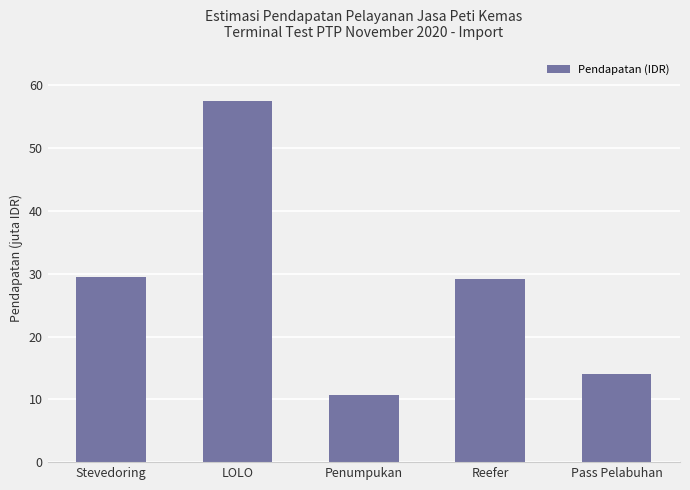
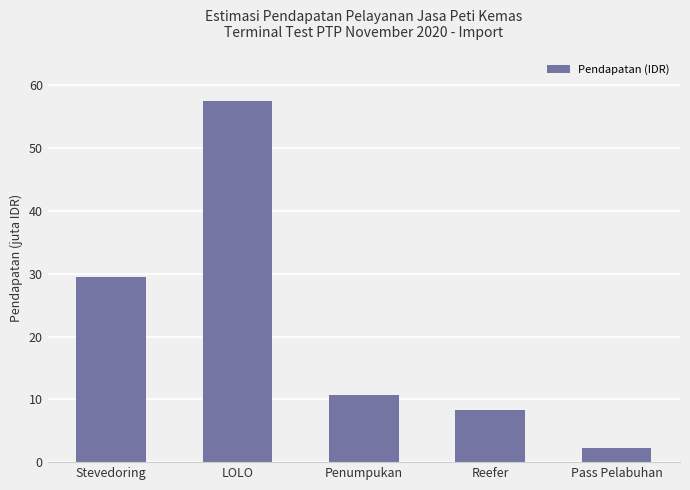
  {
    "Stevedoring": 30,
    "LOLO": 57,
    "Penumpukan": 11,
-   "Reefer": 29,
-   "Pass Pelabuhan": 14
+   "Reefer": 8,
+   "Pass Pelabuhan": 2
  }
